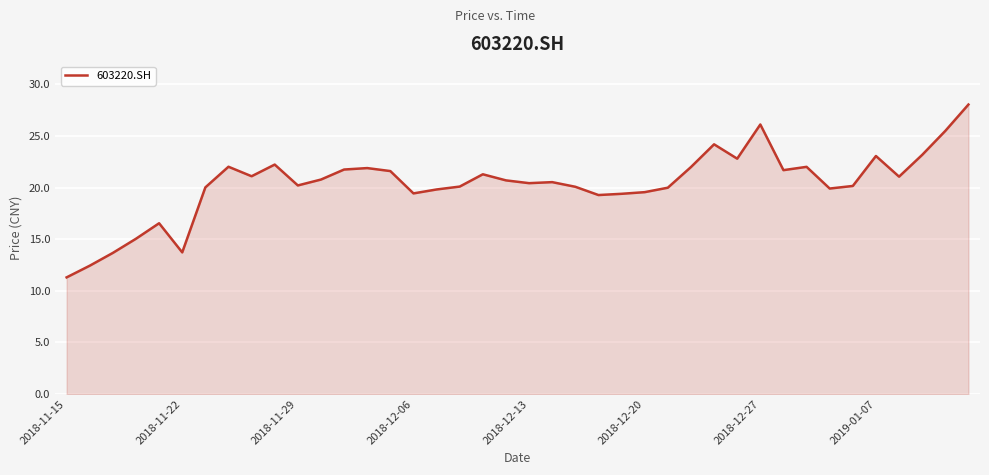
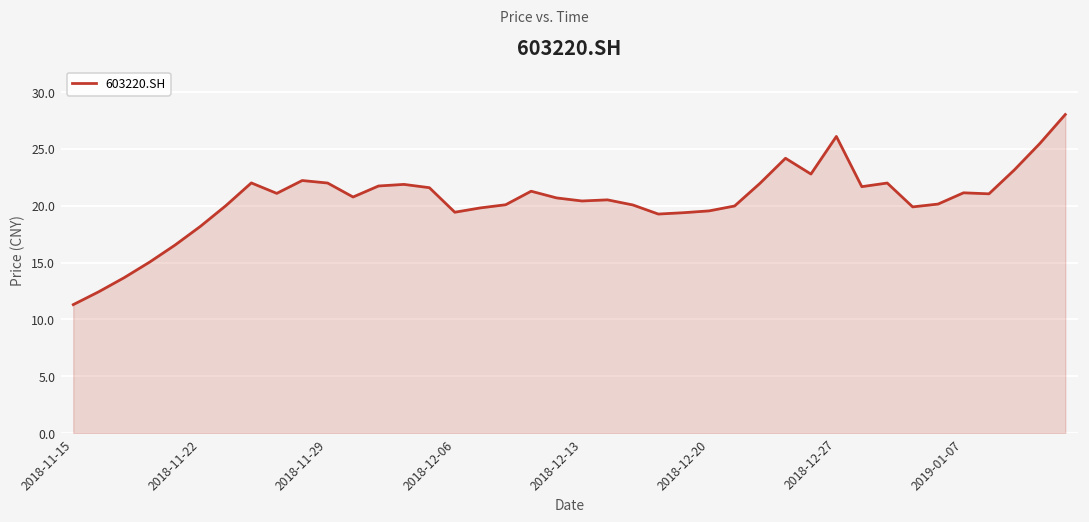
  {
    "2018-11-15": 11.3,
-   "2018-11-22": 13.7,
-   "2018-11-29": 20.2,
+   "2018-11-22": 18.2,
+   "2018-11-29": 22.0,
    "2018-12-06": 19.4,
    "2018-12-13": 20.4,
    "2018-12-20": 19.6,
    "2018-12-27": 26.1,
-   "2019-01-07": 23.1
+   "2019-01-07": 21.1
  }
